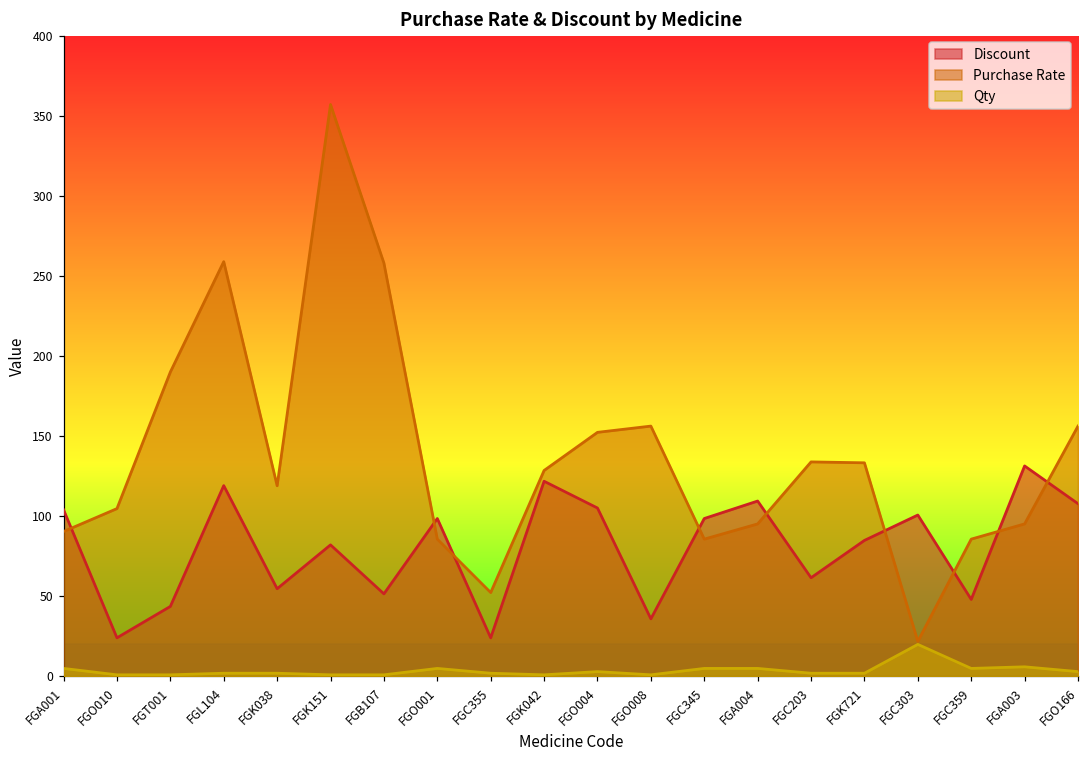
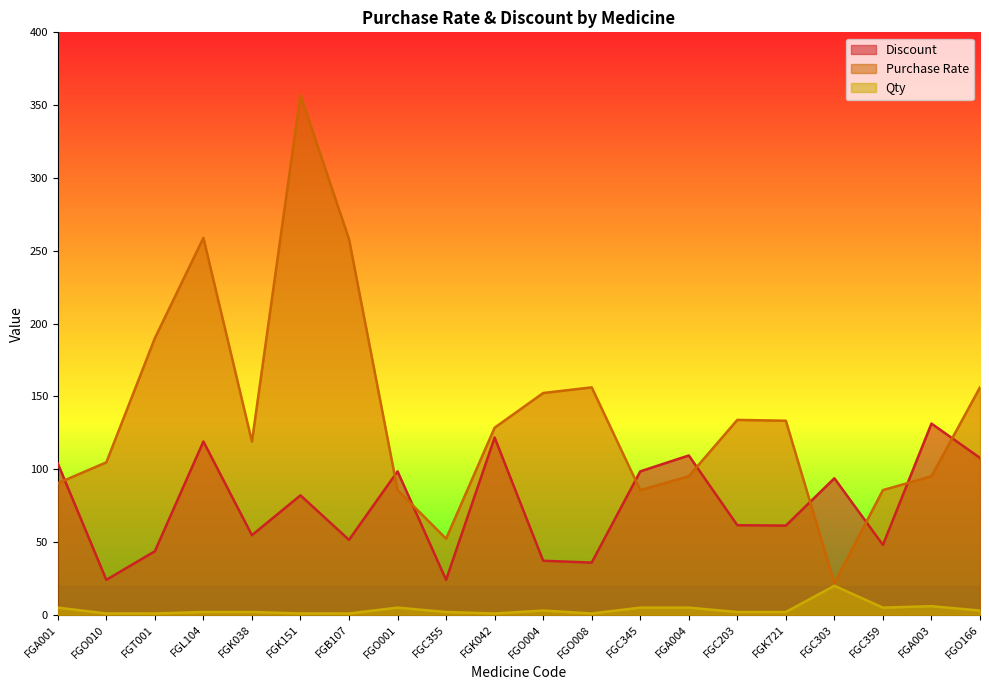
  {
    "Discount": {
      "FGA001": 104,
      "FGO010": 24,
      "FGT001": 44,
      "FGL104": 119,
      "FGK038": 55,
      "FGK151": 82,
      "FGB107": 52,
      "FGO001": 99,
      "FGC355": 24,
      "FGK042": 122,
-     "FGO004": 105,
+     "FGO004": 37,
      "FGO008": 36,
      "FGC345": 99,
      "FGA004": 109,
      "FGC203": 62,
-     "FGK721": 85,
-     "FGC303": 101,
+     "FGK721": 61,
+     "FGC303": 94,
      "FGC359": 48,
      "FGA003": 131,
      "FGO166": 108
    }
  }
